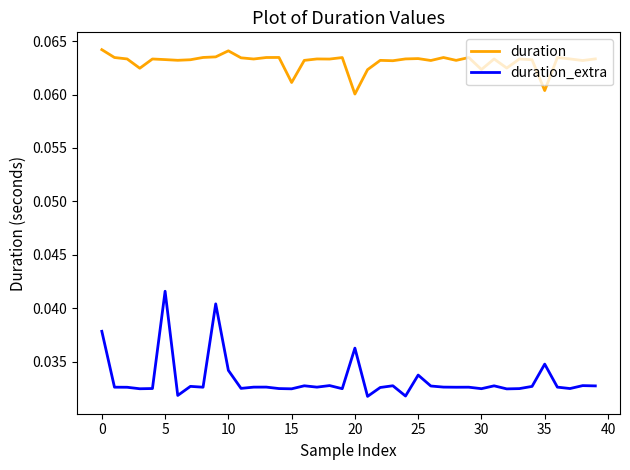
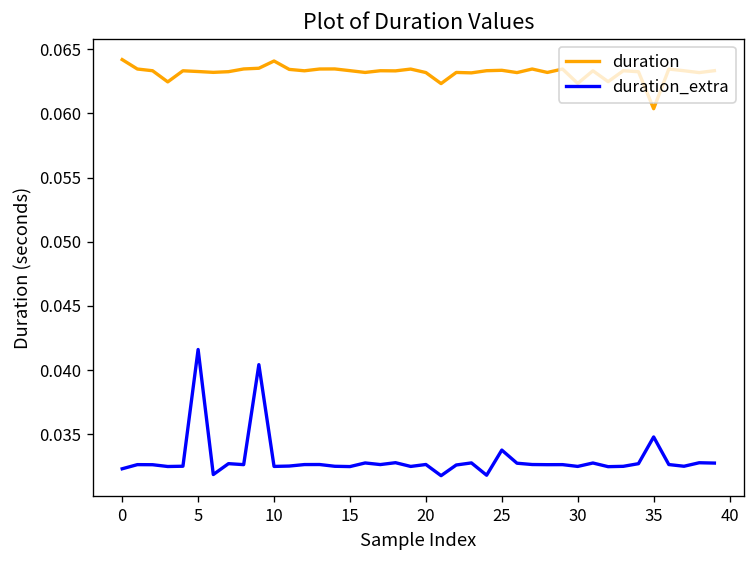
  {
    "duration": {
      "0": 0.0642,
      "5": 0.0633,
      "10": 0.0641,
-     "15": 0.0611,
-     "20": 0.0600,
+     "15": 0.0633,
+     "20": 0.0632,
      "25": 0.0634,
      "35": 0.0604
    },
    "duration_extra": {
-     "0": 0.0379,
+     "0": 0.0323,
      "5": 0.0416,
-     "10": 0.0342,
+     "10": 0.0325,
      "15": 0.0325,
-     "20": 0.0363,
+     "20": 0.0326,
      "25": 0.0338,
      "30": 0.0325,
      "35": 0.0348
    }
  }
